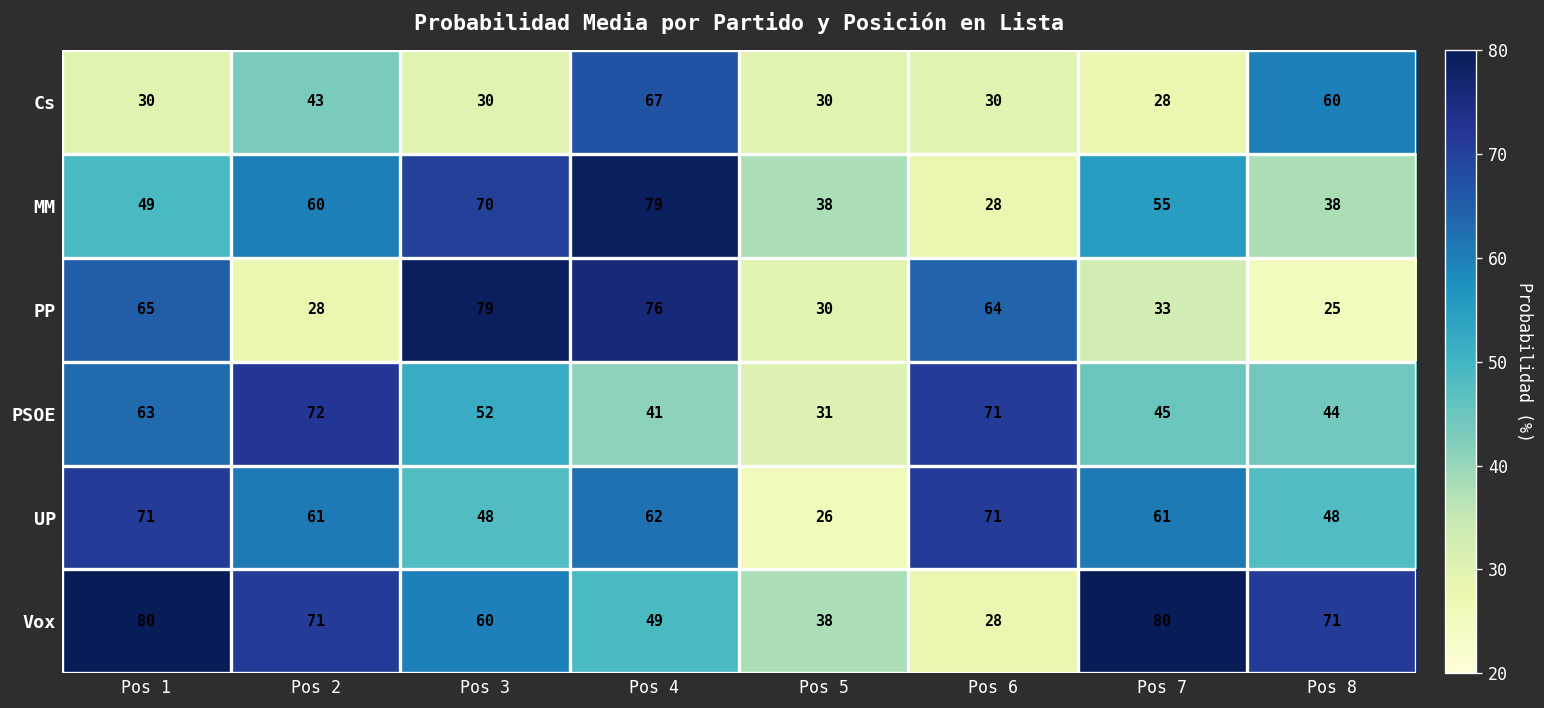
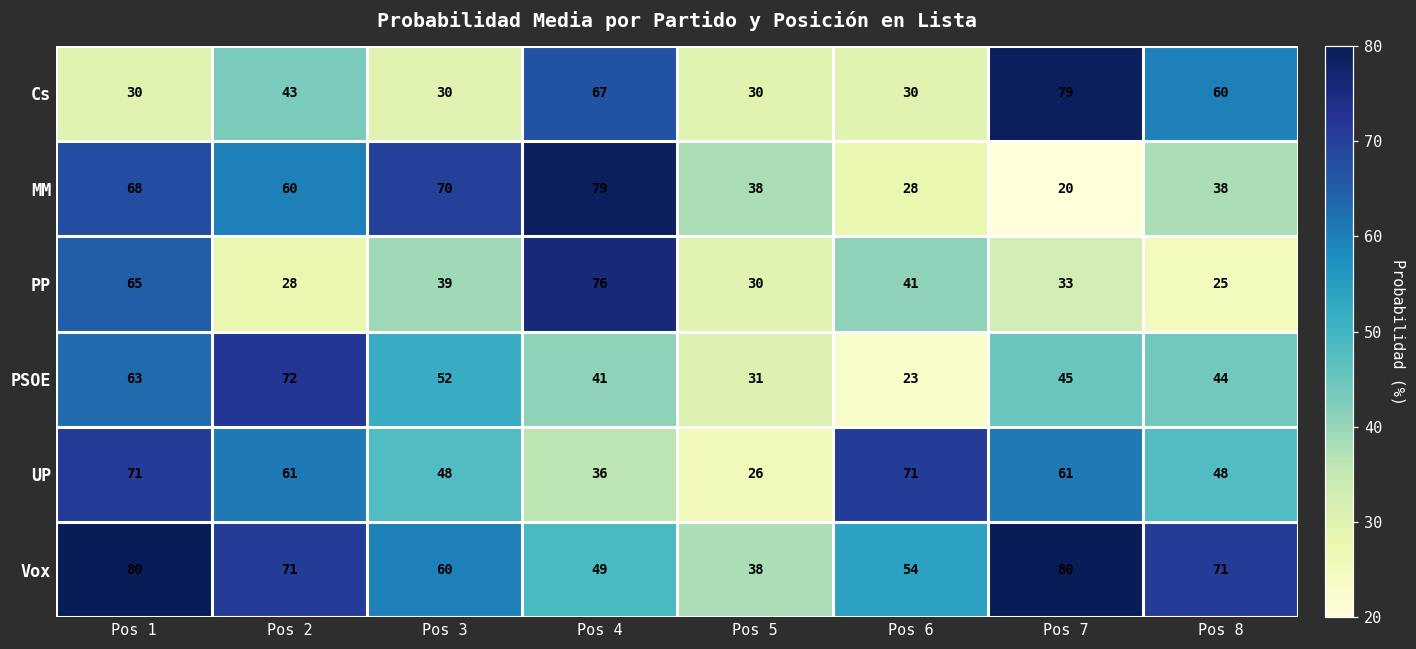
  {
    "Cs": {
      "Pos 1": 30,
      "Pos 2": 43,
      "Pos 3": 30,
      "Pos 4": 67,
      "Pos 5": 30,
      "Pos 6": 30,
-     "Pos 7": 28,
+     "Pos 7": 79,
      "Pos 8": 60
    },
    "MM": {
-     "Pos 1": 49,
+     "Pos 1": 68,
      "Pos 2": 60,
      "Pos 3": 70,
      "Pos 4": 79,
      "Pos 5": 38,
      "Pos 6": 28,
-     "Pos 7": 55,
+     "Pos 7": 20,
      "Pos 8": 38
    },
    "PP": {
      "Pos 1": 65,
      "Pos 2": 28,
-     "Pos 3": 79,
+     "Pos 3": 39,
      "Pos 4": 76,
      "Pos 5": 30,
-     "Pos 6": 64,
+     "Pos 6": 41,
      "Pos 7": 33,
      "Pos 8": 25
    },
    "PSOE": {
      "Pos 1": 63,
      "Pos 2": 72,
      "Pos 3": 52,
      "Pos 4": 41,
      "Pos 5": 31,
-     "Pos 6": 71,
+     "Pos 6": 23,
      "Pos 7": 45,
      "Pos 8": 44
    },
    "UP": {
      "Pos 1": 71,
      "Pos 2": 61,
      "Pos 3": 48,
-     "Pos 4": 62,
+     "Pos 4": 36,
      "Pos 5": 26,
      "Pos 6": 71,
      "Pos 7": 61,
      "Pos 8": 48
    },
    "Vox": {
      "Pos 1": 80,
      "Pos 2": 71,
      "Pos 3": 60,
      "Pos 4": 49,
      "Pos 5": 38,
-     "Pos 6": 28,
+     "Pos 6": 54,
      "Pos 7": 80,
      "Pos 8": 71
    }
  }
